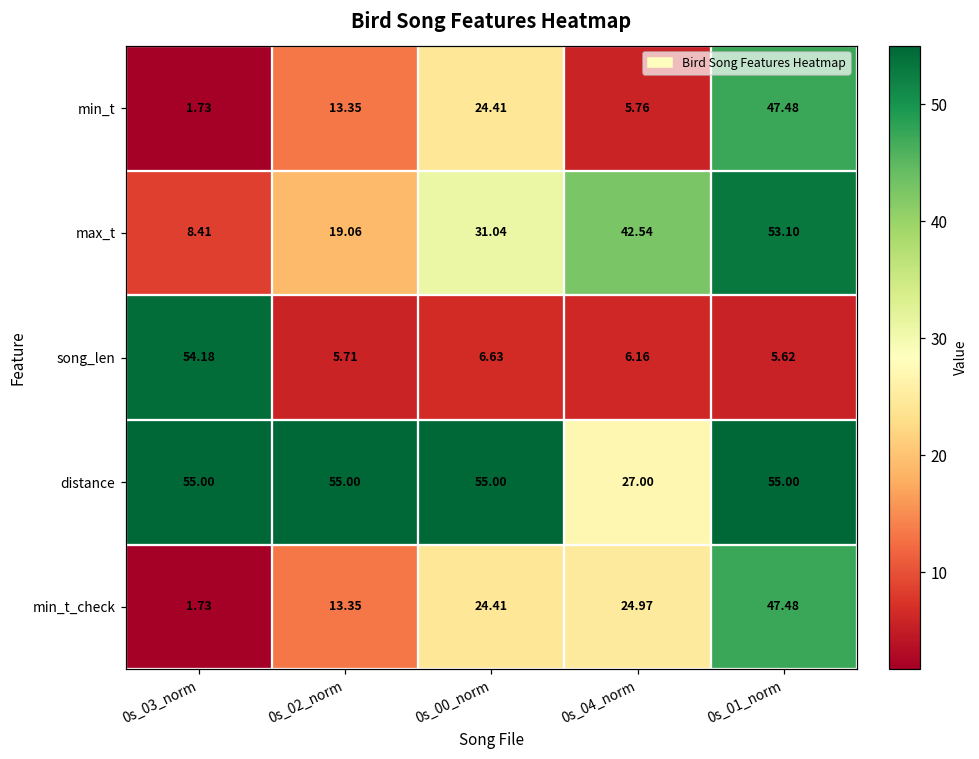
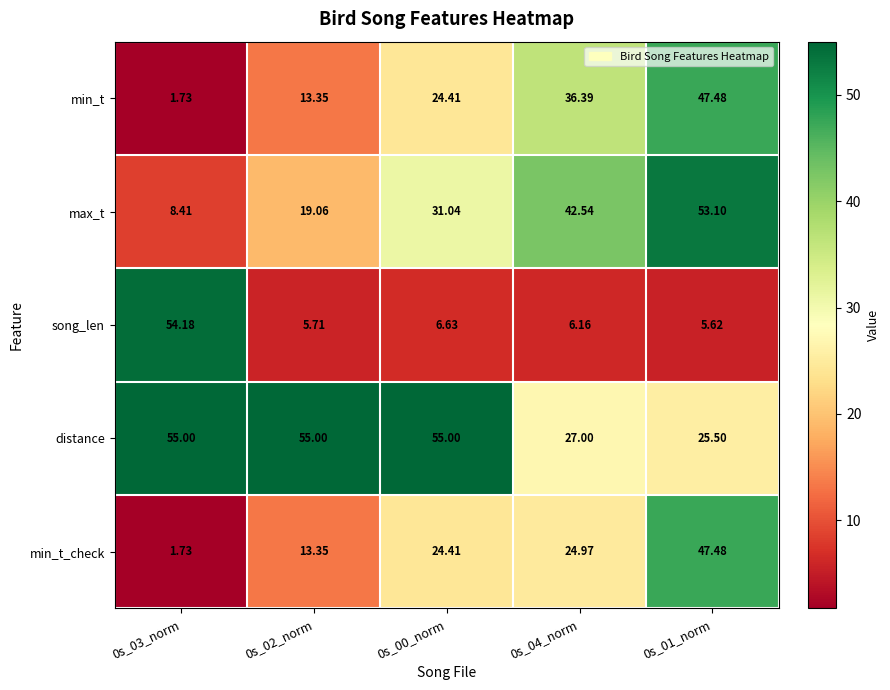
  {
    "min_t": {
      "0s_03_norm": 1.73,
      "0s_02_norm": 13.35,
      "0s_00_norm": 24.41,
-     "0s_04_norm": 5.76,
+     "0s_04_norm": 36.39,
      "0s_01_norm": 47.48
    },
    "max_t": {
      "0s_03_norm": 8.41,
      "0s_02_norm": 19.06,
      "0s_00_norm": 31.04,
      "0s_04_norm": 42.54,
      "0s_01_norm": 53.10
    },
    "song_len": {
      "0s_03_norm": 54.18,
      "0s_02_norm": 5.71,
      "0s_00_norm": 6.63,
      "0s_04_norm": 6.16,
      "0s_01_norm": 5.62
    },
    "distance": {
      "0s_03_norm": 55.00,
      "0s_02_norm": 55.00,
      "0s_00_norm": 55.00,
      "0s_04_norm": 27.00,
-     "0s_01_norm": 55.00
+     "0s_01_norm": 25.50
    },
    "min_t_check": {
      "0s_03_norm": 1.73,
      "0s_02_norm": 13.35,
      "0s_00_norm": 24.41,
      "0s_04_norm": 24.97,
      "0s_01_norm": 47.48
    }
  }
